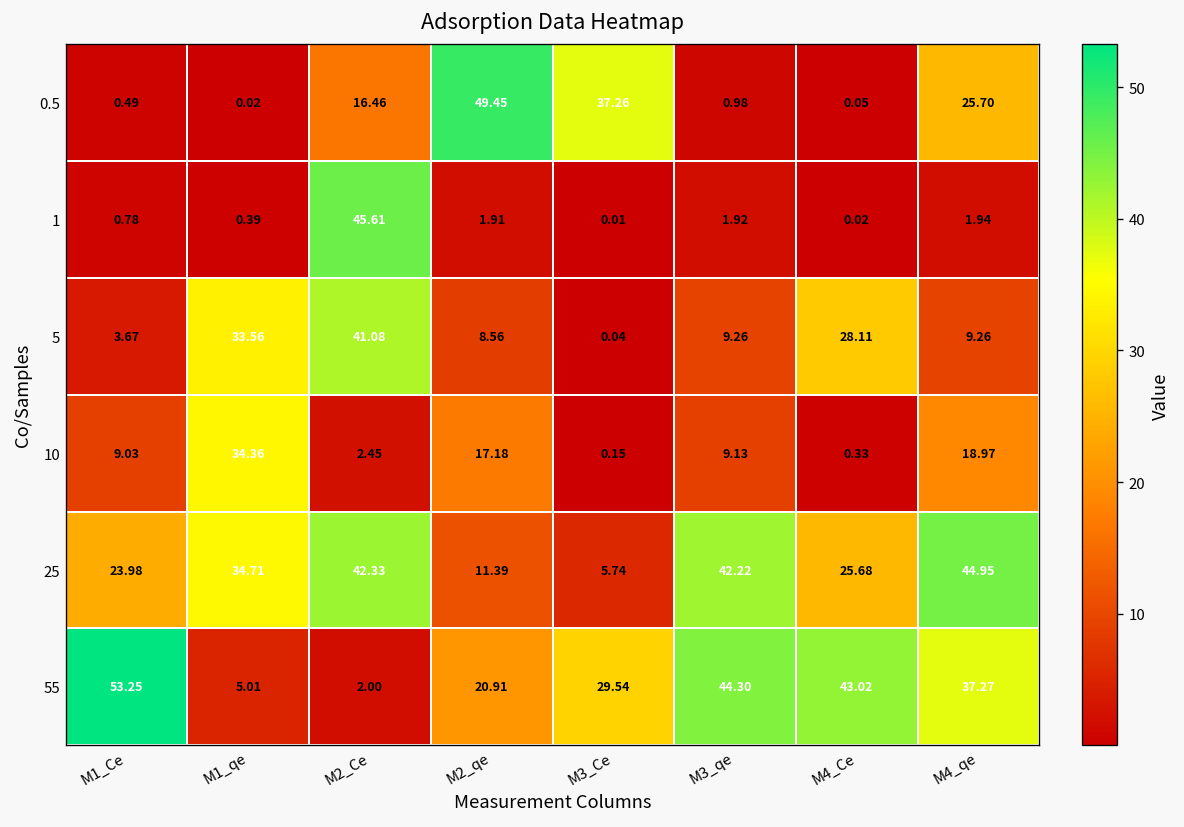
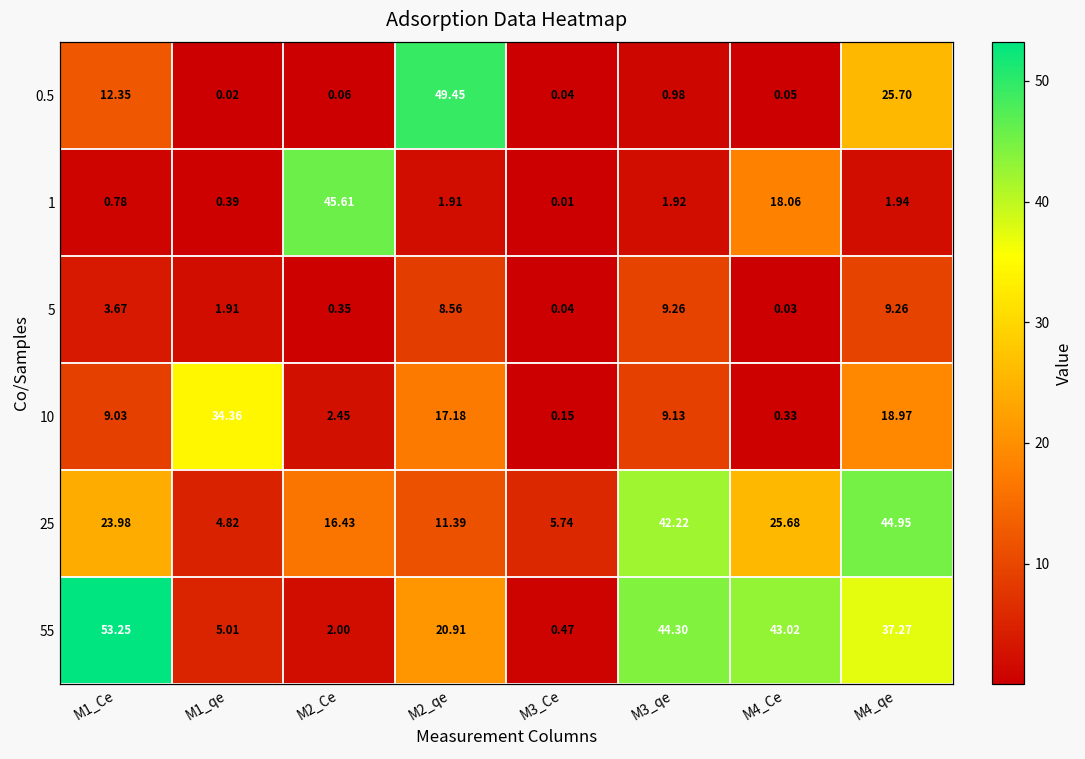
  {
    "0.5": {
-     "M1_Ce": 0.49,
+     "M1_Ce": 12.35,
      "M1_qe": 0.02,
-     "M2_Ce": 16.46,
+     "M2_Ce": 0.06,
      "M2_qe": 49.45,
-     "M3_Ce": 37.26,
+     "M3_Ce": 0.04,
      "M3_qe": 0.98,
      "M4_Ce": 0.05,
      "M4_qe": 25.70
    },
    "1": {
      "M1_Ce": 0.78,
      "M1_qe": 0.39,
      "M2_Ce": 45.61,
      "M2_qe": 1.91,
      "M3_Ce": 0.01,
      "M3_qe": 1.92,
-     "M4_Ce": 0.02,
+     "M4_Ce": 18.06,
      "M4_qe": 1.94
    },
    "5": {
      "M1_Ce": 3.67,
-     "M1_qe": 33.56,
-     "M2_Ce": 41.08,
+     "M1_qe": 1.91,
+     "M2_Ce": 0.35,
      "M2_qe": 8.56,
      "M3_Ce": 0.04,
      "M3_qe": 9.26,
-     "M4_Ce": 28.11,
+     "M4_Ce": 0.03,
      "M4_qe": 9.26
    },
    "10": {
      "M1_Ce": 9.03,
      "M1_qe": 34.36,
      "M2_Ce": 2.45,
      "M2_qe": 17.18,
      "M3_Ce": 0.15,
      "M3_qe": 9.13,
      "M4_Ce": 0.33,
      "M4_qe": 18.97
    },
    "25": {
      "M1_Ce": 23.98,
-     "M1_qe": 34.71,
-     "M2_Ce": 42.33,
+     "M1_qe": 4.82,
+     "M2_Ce": 16.43,
      "M2_qe": 11.39,
      "M3_Ce": 5.74,
      "M3_qe": 42.22,
      "M4_Ce": 25.68,
      "M4_qe": 44.95
    },
    "55": {
      "M1_Ce": 53.25,
      "M1_qe": 5.01,
      "M2_Ce": 2.00,
      "M2_qe": 20.91,
-     "M3_Ce": 29.54,
+     "M3_Ce": 0.47,
      "M3_qe": 44.30,
      "M4_Ce": 43.02,
      "M4_qe": 37.27
    }
  }
